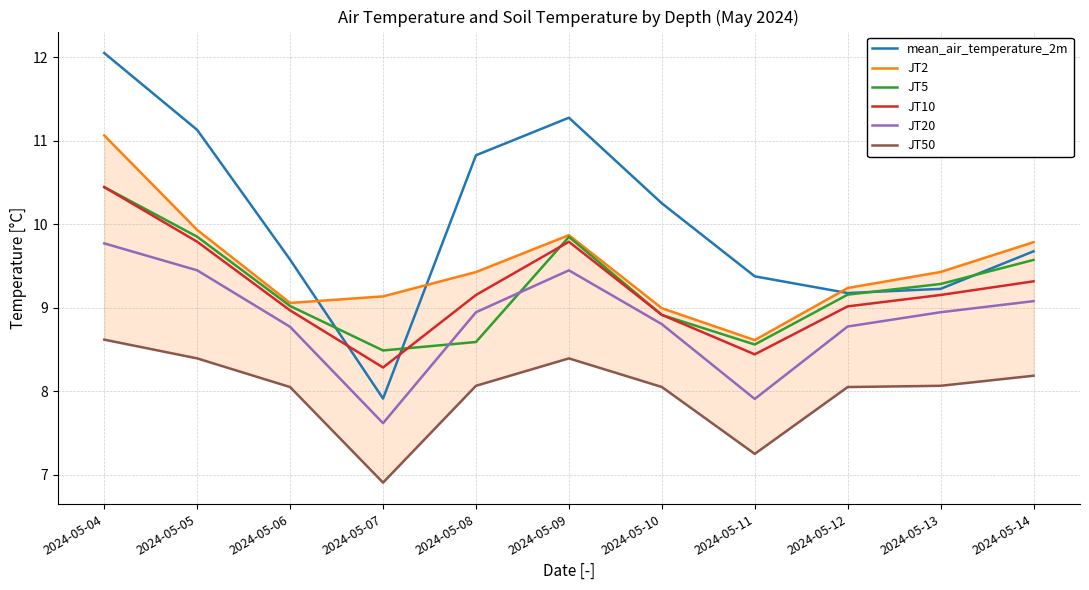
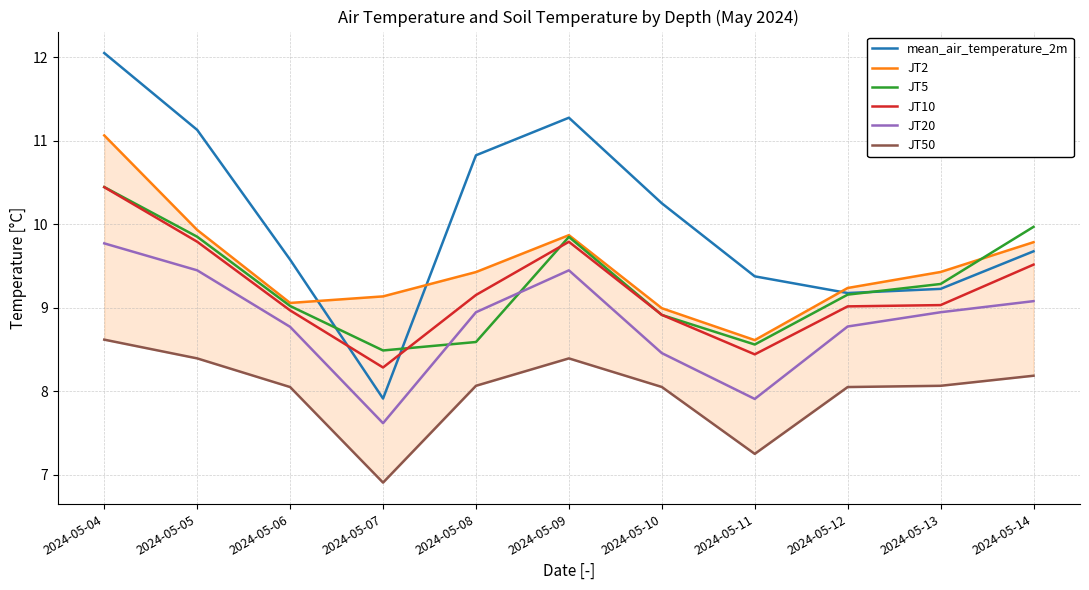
  {
    "mean_air_temperature_2m": {
      "2024-05-04": 12.1,
      "2024-05-05": 11.1,
      "2024-05-06": 9.6,
      "2024-05-07": 7.9,
      "2024-05-08": 10.8,
      "2024-05-09": 11.3,
      "2024-05-10": 10.3,
      "2024-05-11": 9.4,
      "2024-05-13": 9.2,
      "2024-05-14": 9.7
    },
    "JT2": {
      "2024-05-04": 11.1,
      "2024-05-05": 9.9,
      "2024-05-06": 9.1,
      "2024-05-07": 9.1,
      "2024-05-08": 9.4,
      "2024-05-10": 9.0,
      "2024-05-11": 8.6,
      "2024-05-12": 9.2,
      "2024-05-13": 9.4,
      "2024-05-14": 9.8
    },
    "JT5": {
      "2024-05-05": 9.8,
      "2024-05-06": 9.0,
      "2024-05-07": 8.5,
      "2024-05-08": 8.6,
      "2024-05-11": 8.6,
      "2024-05-13": 9.3,
-     "2024-05-14": 9.6
+     "2024-05-14": 10.0
    },
    "JT10": {
      "2024-05-05": 9.8,
      "2024-05-06": 9.0,
      "2024-05-07": 8.3,
      "2024-05-08": 9.2,
      "2024-05-09": 9.8,
      "2024-05-11": 8.4,
      "2024-05-12": 9.0,
-     "2024-05-13": 9.2,
-     "2024-05-14": 9.3
+     "2024-05-13": 9.0,
+     "2024-05-14": 9.5
    },
    "JT20": {
      "2024-05-04": 9.8,
      "2024-05-05": 9.4,
      "2024-05-06": 8.8,
      "2024-05-07": 7.6,
      "2024-05-08": 8.9,
      "2024-05-09": 9.4,
-     "2024-05-10": 8.8,
+     "2024-05-10": 8.5,
      "2024-05-11": 7.9,
      "2024-05-12": 8.8,
      "2024-05-13": 8.9,
      "2024-05-14": 9.1
    },
    "JT50": {
      "2024-05-04": 8.6,
      "2024-05-05": 8.4,
      "2024-05-06": 8.0,
      "2024-05-07": 6.9,
      "2024-05-08": 8.1,
      "2024-05-09": 8.4,
      "2024-05-10": 8.0,
      "2024-05-11": 7.2,
      "2024-05-12": 8.0,
      "2024-05-13": 8.1,
      "2024-05-14": 8.2
    }
  }
